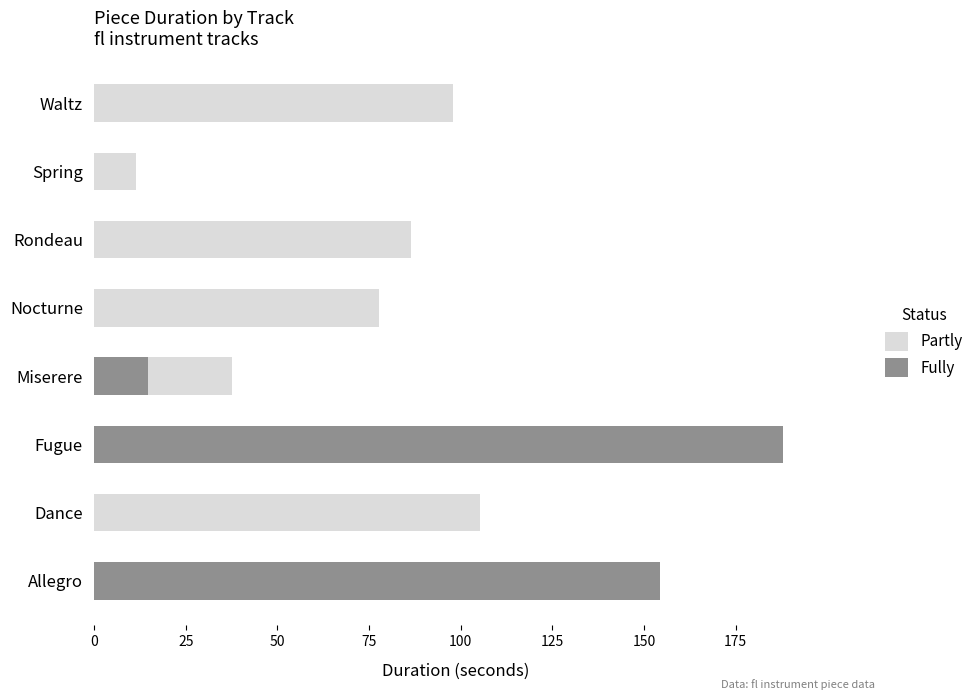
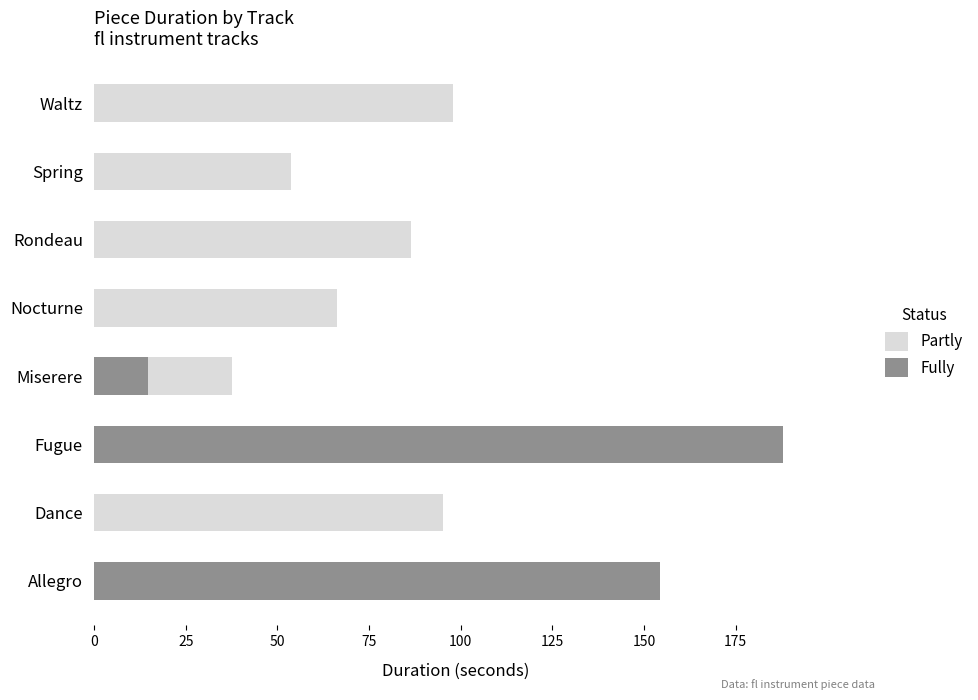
  {
    "Partly": {
      "Waltz": 98,
-     "Spring": 11,
+     "Spring": 54,
      "Rondeau": 86,
-     "Nocturne": 78,
+     "Nocturne": 66,
      "Miserere": 38,
      "Fugue": 188,
-     "Dance": 105
+     "Dance": 95
    },
    "Fully": {
      "Waltz": 0,
      "Spring": 0,
      "Rondeau": 0,
      "Nocturne": 0,
      "Fugue": 188,
      "Dance": 0,
      "Allegro": 154
    }
  }
